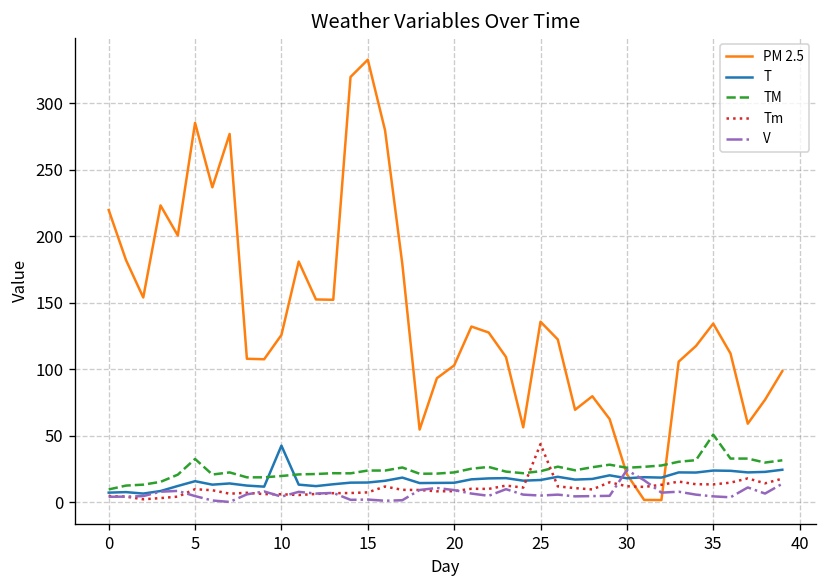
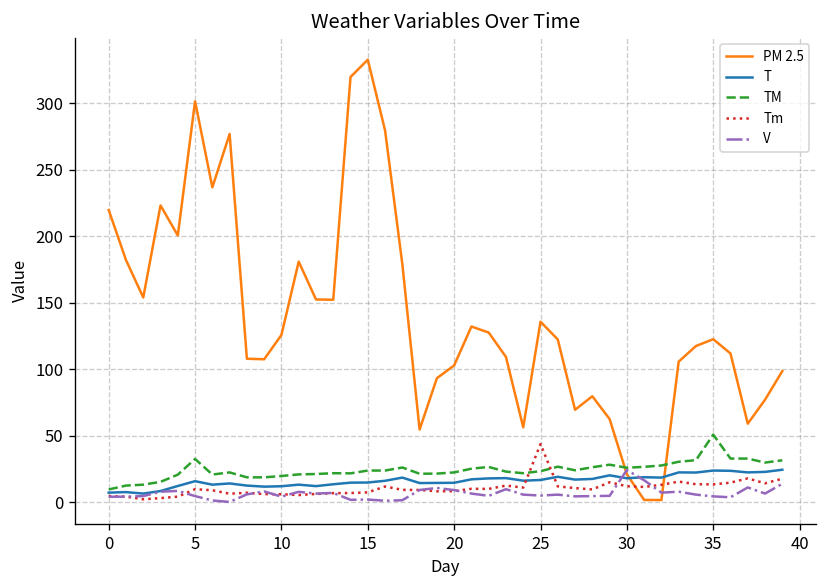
  {
    "PM 2.5": {
      "0": 220,
-     "5": 285,
+     "5": 301,
      "10": 126,
      "15": 333,
      "20": 103,
      "25": 136,
      "30": 21,
-     "35": 134
+     "35": 123
    },
    "T": {
      "0": 7,
      "5": 16,
-     "10": 43,
+     "10": 12,
      "15": 15,
      "20": 15,
      "25": 17,
      "30": 18,
      "35": 24
    },
    "TM": {
      "0": 10,
      "5": 33,
      "10": 20,
      "15": 24,
      "20": 23,
      "25": 24,
      "35": 51
    },
    "Tm": {
      "5": 10,
      "15": 8,
      "25": 44,
      "30": 12,
      "35": 14
    },
    "V": {
      "5": 5,
      "15": 2,
      "25": 5,
      "35": 5
    }
  }
